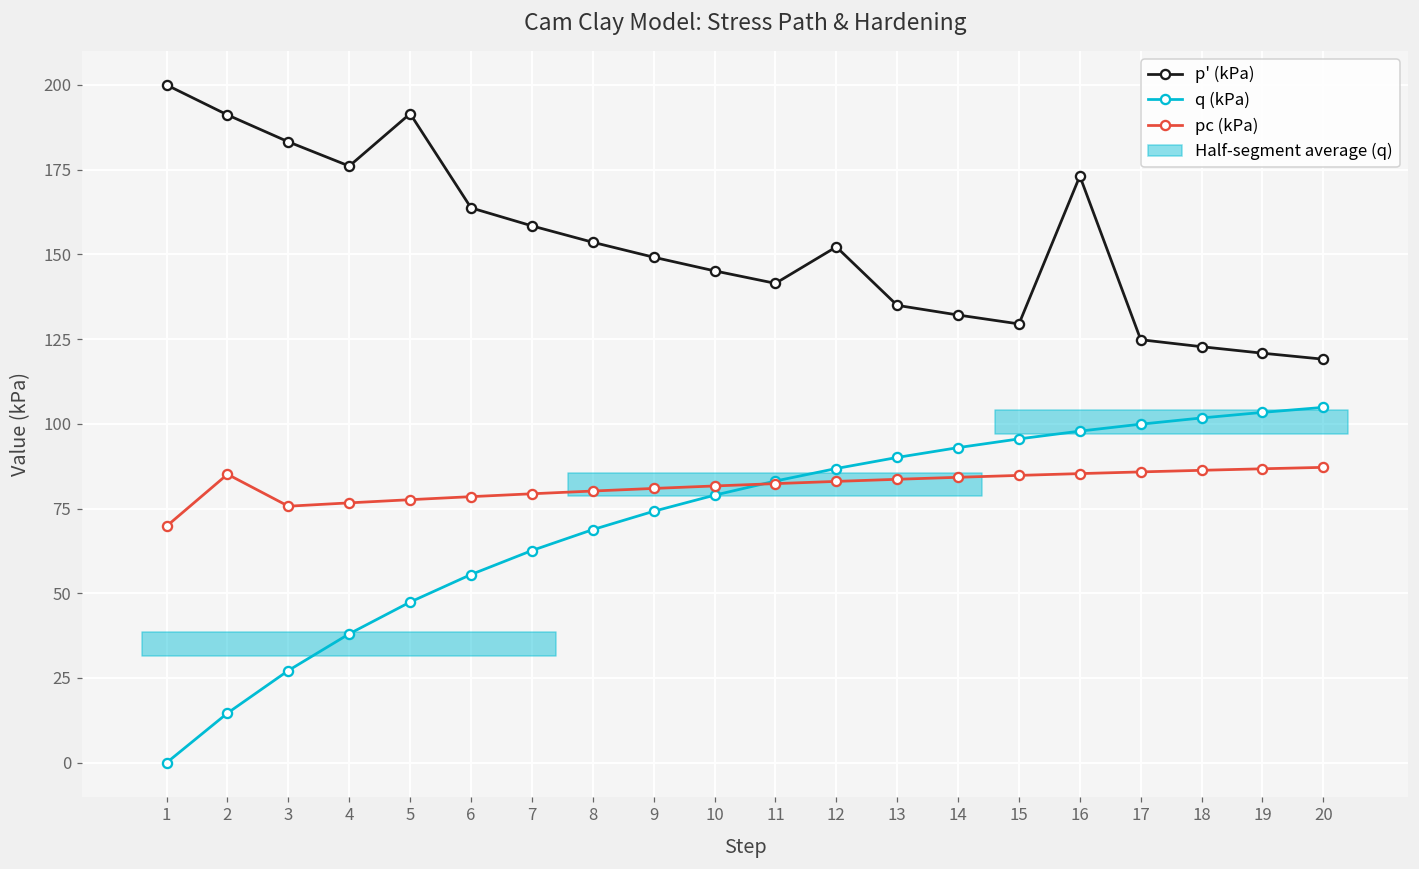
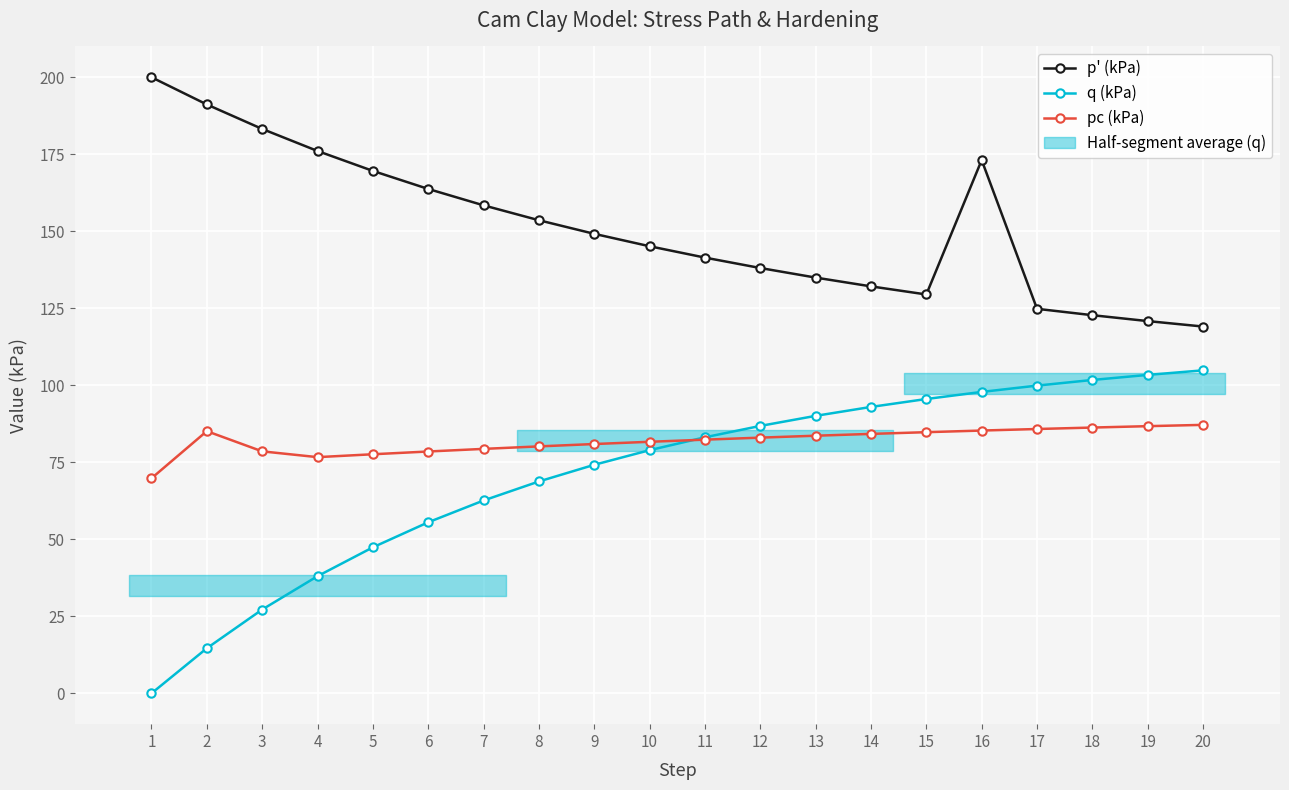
  {
    "p' (kPa)": {
      "1": 200,
      "2": 191,
      "3": 183,
      "4": 176,
-     "5": 192,
+     "5": 170,
      "6": 164,
      "7": 158,
      "8": 154,
      "9": 149,
      "10": 145,
      "11": 141,
-     "12": 152,
+     "12": 138,
      "13": 135,
      "14": 132,
      "15": 129,
      "16": 173,
      "17": 125,
      "18": 123,
      "19": 121,
      "20": 119
    },
    "pc (kPa)": {
      "1": 70,
      "2": 85,
-     "3": 76,
+     "3": 79,
      "4": 77,
      "5": 78,
      "6": 79,
      "7": 79,
      "8": 80,
      "9": 81,
      "10": 82,
      "12": 83,
      "13": 84,
      "14": 84,
      "15": 85,
      "16": 85,
      "17": 86,
      "18": 86,
      "19": 87,
      "20": 87
    }
  }
